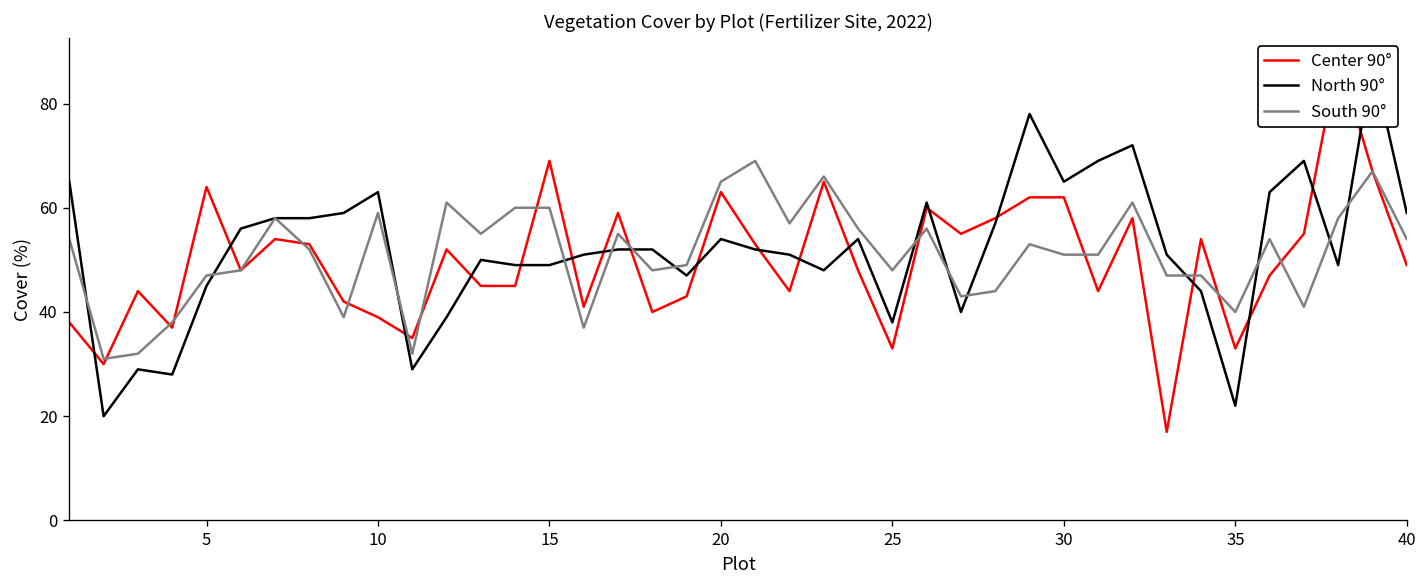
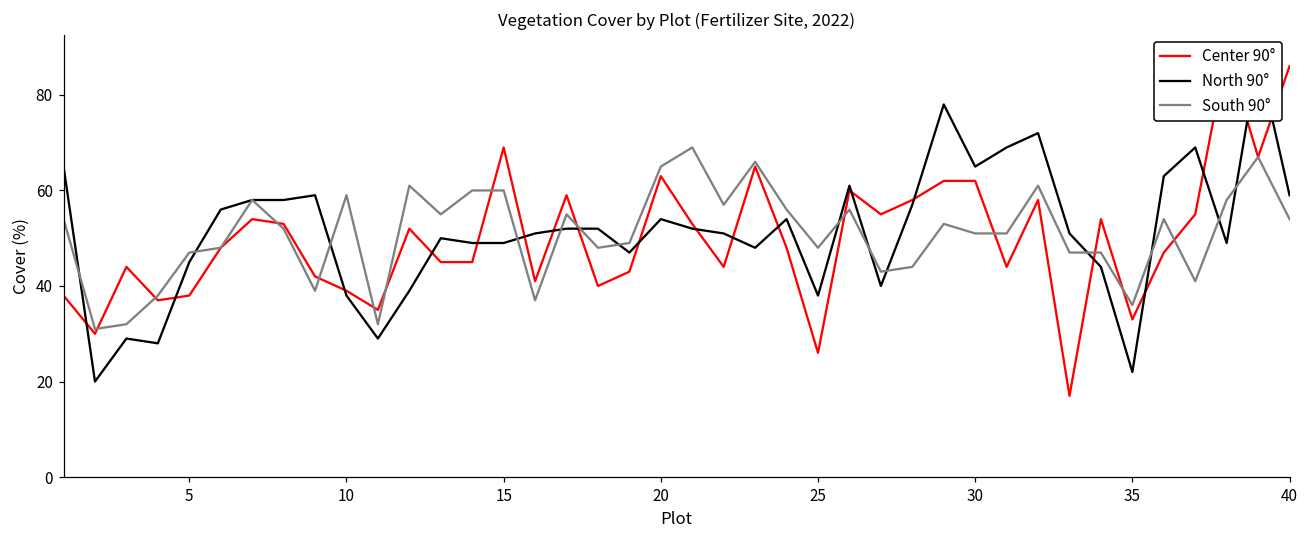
  {
    "Center 90°": {
-     "5": 64,
+     "5": 38,
      "10": 39,
      "15": 69,
      "20": 63,
-     "25": 33,
+     "25": 26,
      "30": 62,
      "35": 33,
-     "40": 49
+     "40": 86
    },
    "North 90°": {
      "5": 45,
-     "10": 63,
+     "10": 38,
      "15": 49,
      "20": 54,
      "25": 38,
      "30": 65,
      "35": 22,
      "40": 59
    },
    "South 90°": {
      "5": 47,
      "10": 59,
      "15": 60,
      "20": 65,
      "25": 48,
      "30": 51,
-     "35": 40,
+     "35": 36,
      "40": 54
    }
  }
